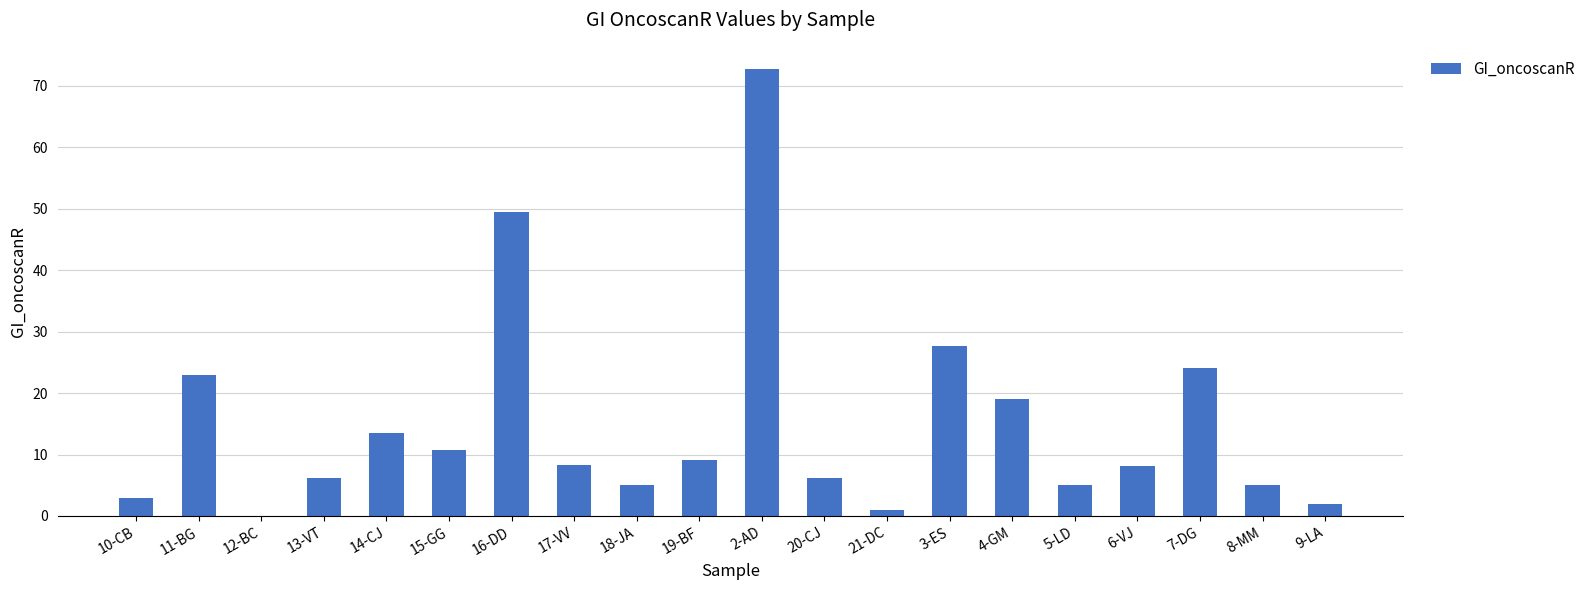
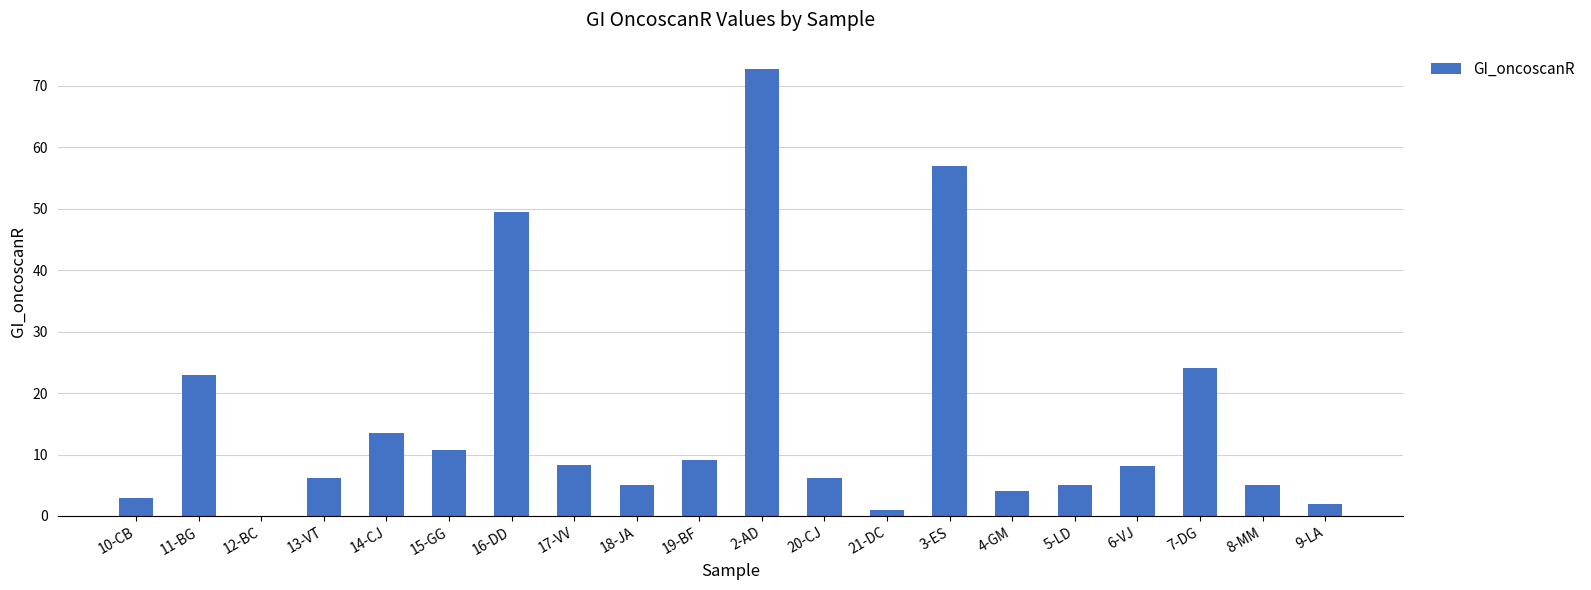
  {
    "10-CB": 3,
    "11-BG": 23,
    "12-BC": 0,
    "13-VT": 6,
    "14-CJ": 13,
    "15-GG": 11,
    "16-DD": 50,
    "17-VV": 8,
    "18-JA": 5,
    "19-BF": 9,
    "2-AD": 73,
    "20-CJ": 6,
    "21-DC": 1,
-   "3-ES": 28,
-   "4-GM": 19,
+   "3-ES": 57,
+   "4-GM": 4,
    "5-LD": 5,
    "6-VJ": 8,
    "7-DG": 24,
    "8-MM": 5,
    "9-LA": 2
  }
